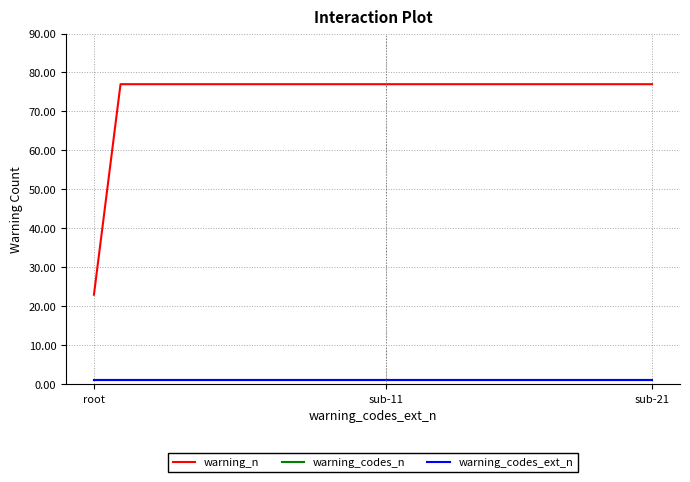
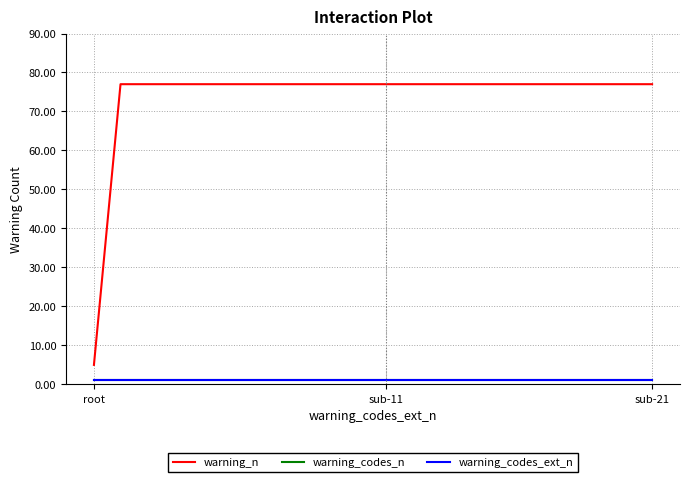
  {
    "warning_n": {
-     "root": 23,
+     "root": 5,
      "sub-11": 77,
      "sub-21": 77
    },
    "warning_codes_ext_n": {
      "root": 1,
      "sub-11": 1,
      "sub-21": 1
    }
  }
